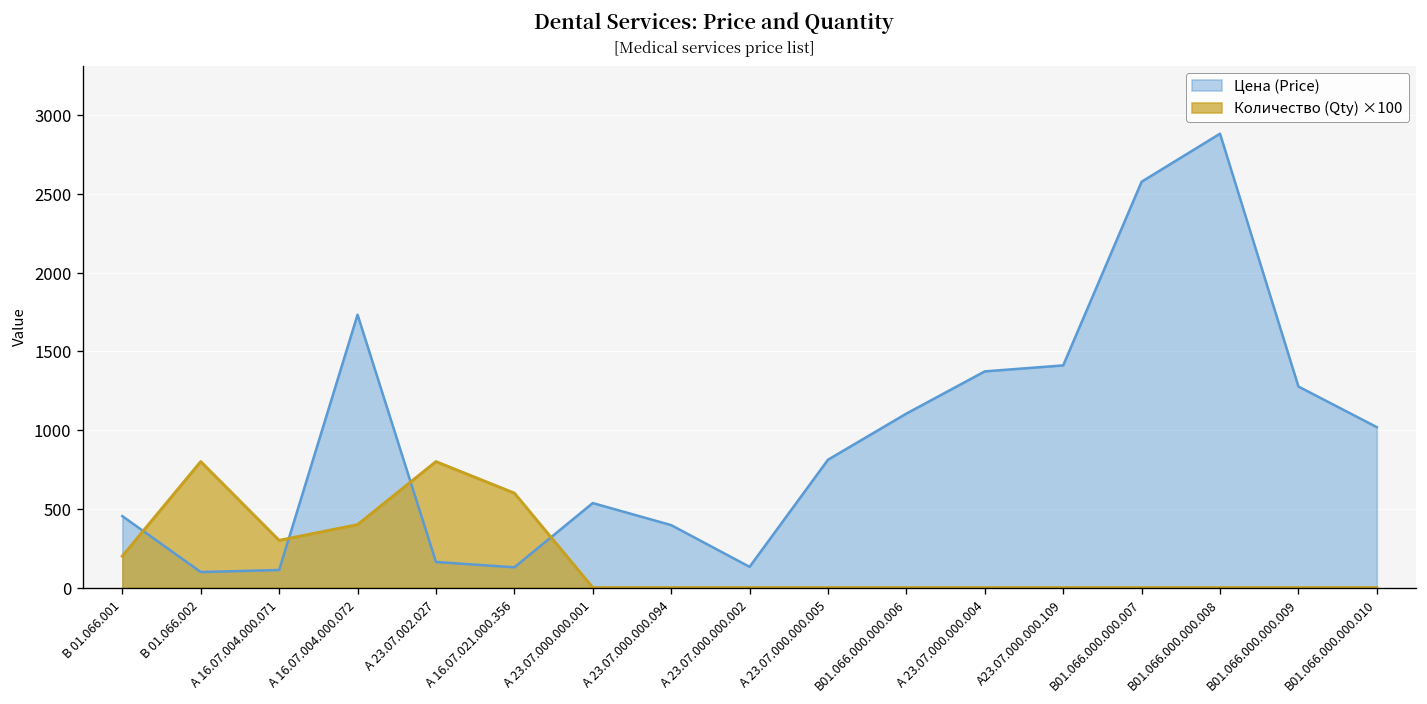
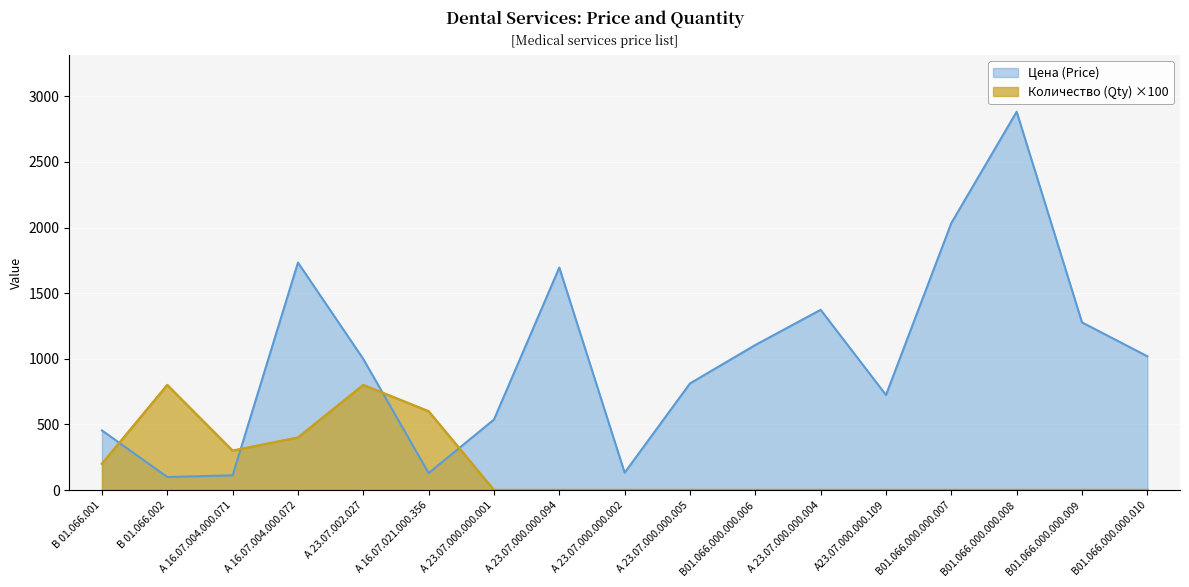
  {
    "Цена (Price)": {
      "В 01.066.001": 450,
      "В 01.066.002": 100,
      "А 16.07.004.000.071": 110,
      "А 16.07.004.000.072": 1730,
-     "А 23.07.002.027": 160,
+     "А 23.07.002.027": 1000,
      "А 16.07.021.000.356": 130,
      "А 23.07.000.000.001": 540,
-     "А 23.07.000.000.094": 400,
+     "А 23.07.000.000.094": 1700,
      "А 23.07.000.000.002": 130,
      "А 23.07.000.000.005": 810,
      "В01.066.000.000.006": 1110,
      "А 23.07.000.000.004": 1370,
-     "А23.07.000.000.109": 1410,
-     "В01.066.000.000.007": 2580,
+     "А23.07.000.000.109": 720,
+     "В01.066.000.000.007": 2030,
      "В01.066.000.000.008": 2880,
      "В01.066.000.000.009": 1280,
      "В01.066.000.000.010": 1020
    },
    "Количество (Qty) ×100": {
      "В 01.066.001": 200,
      "В 01.066.002": 800,
      "А 16.07.004.000.071": 300,
      "А 16.07.004.000.072": 400,
      "А 23.07.002.027": 800,
      "А 16.07.021.000.356": 600,
      "А 23.07.000.000.001": 0,
      "А 23.07.000.000.094": 0,
      "А 23.07.000.000.002": 0,
      "А 23.07.000.000.005": 0,
      "В01.066.000.000.006": 0,
      "А 23.07.000.000.004": 0,
      "А23.07.000.000.109": 0,
      "В01.066.000.000.007": 0,
      "В01.066.000.000.008": 0,
      "В01.066.000.000.009": 0,
      "В01.066.000.000.010": 0
    }
  }
